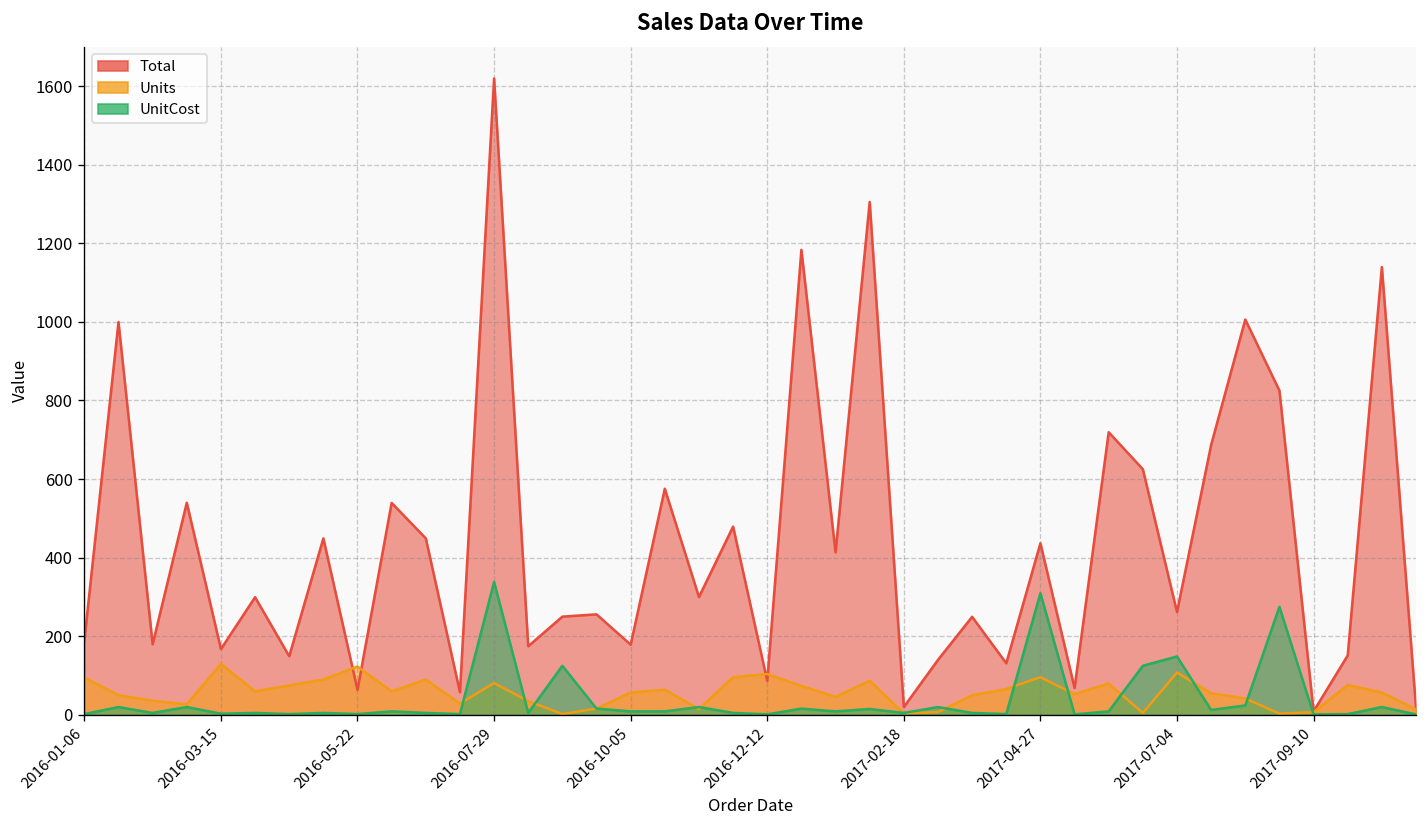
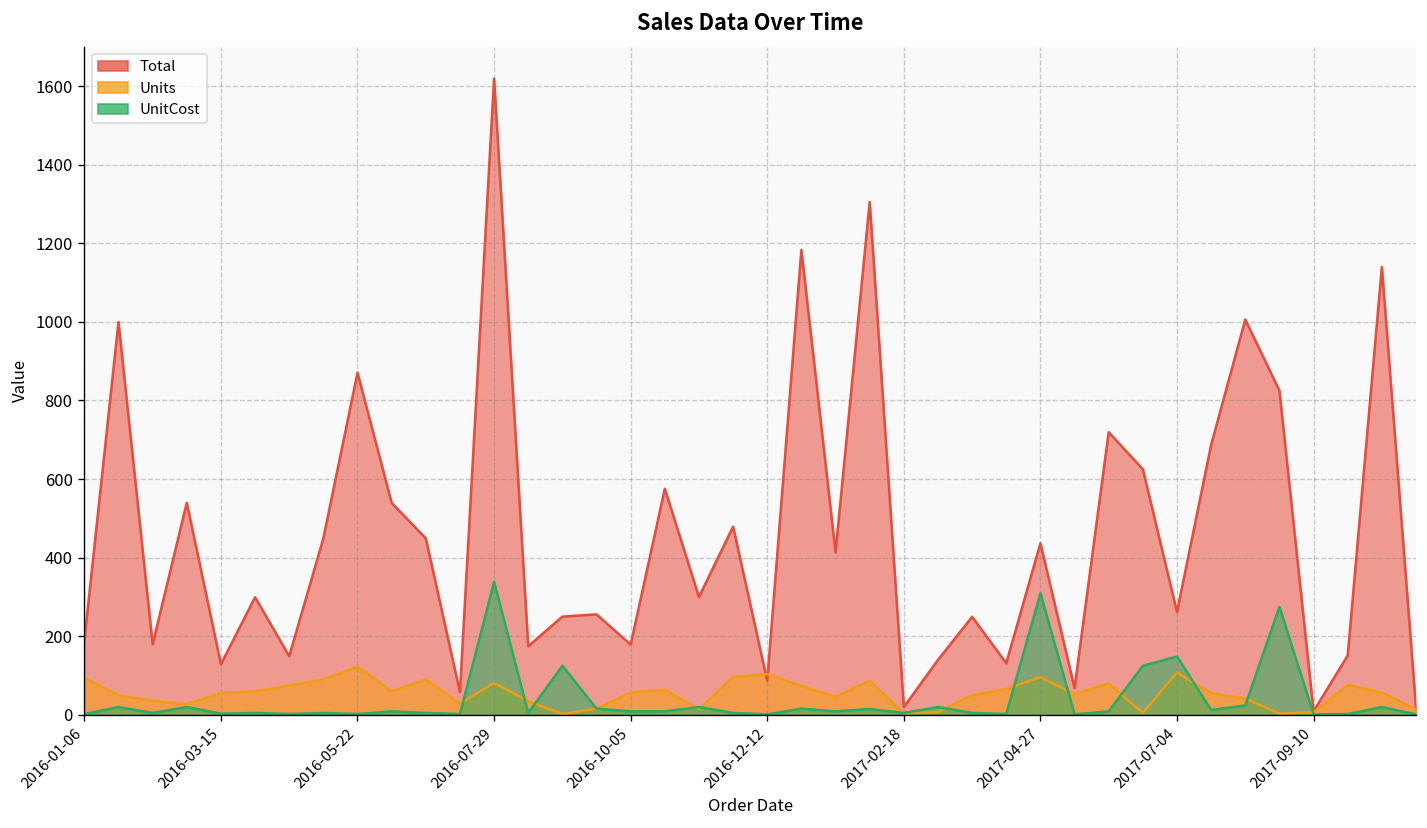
  {
    "Total": {
      "2016-01-06": 190,
-     "2016-03-15": 170,
-     "2016-05-22": 60,
+     "2016-03-15": 130,
+     "2016-05-22": 870,
      "2016-07-29": 1620,
      "2016-10-05": 180,
      "2016-12-12": 90,
      "2017-02-18": 20,
      "2017-04-27": 440,
      "2017-07-04": 260
    },
    "Units": {
      "2016-01-06": 100,
-     "2016-03-15": 130,
+     "2016-03-15": 60,
      "2016-05-22": 120,
      "2016-07-29": 80,
      "2016-10-05": 60,
      "2016-12-12": 100,
      "2017-04-27": 100,
      "2017-07-04": 110
    },
    "UnitCost": {
      "2016-01-06": 0,
      "2016-03-15": 0,
      "2016-05-22": 0,
      "2016-07-29": 340,
      "2016-10-05": 10,
      "2016-12-12": 0,
      "2017-04-27": 310,
      "2017-07-04": 150
    }
  }
